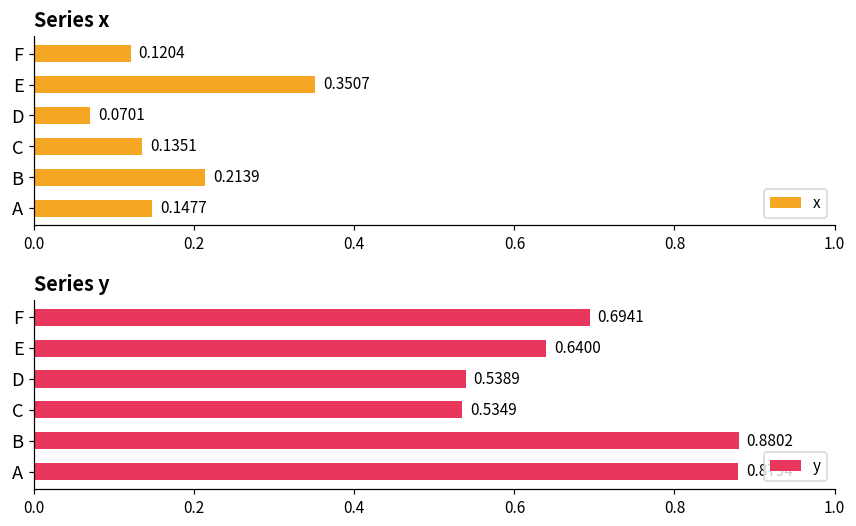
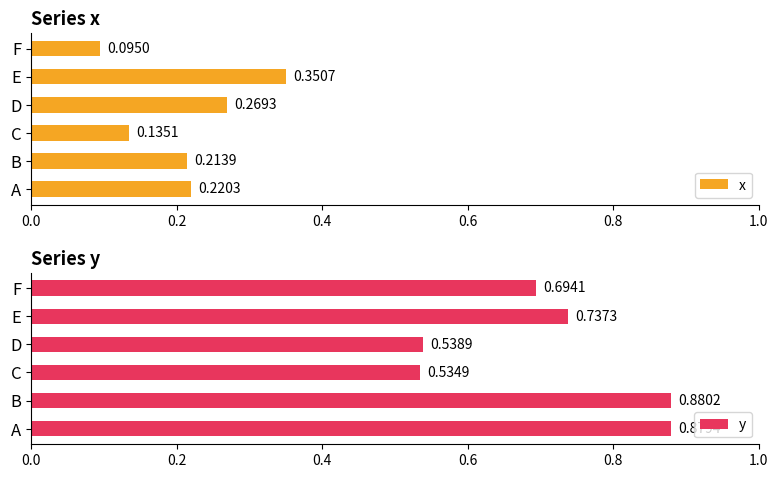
  {
    "Series x": {
-     "F": 0.1204,
+     "F": 0.0950,
      "E": 0.3507,
-     "D": 0.0701,
+     "D": 0.2693,
      "C": 0.1351,
      "B": 0.2139,
-     "A": 0.1477
+     "A": 0.2203
    },
    "Series y": {
      "F": 0.6941,
-     "E": 0.6400,
+     "E": 0.7373,
      "D": 0.5389,
      "C": 0.5349,
      "B": 0.8802
    }
  }
